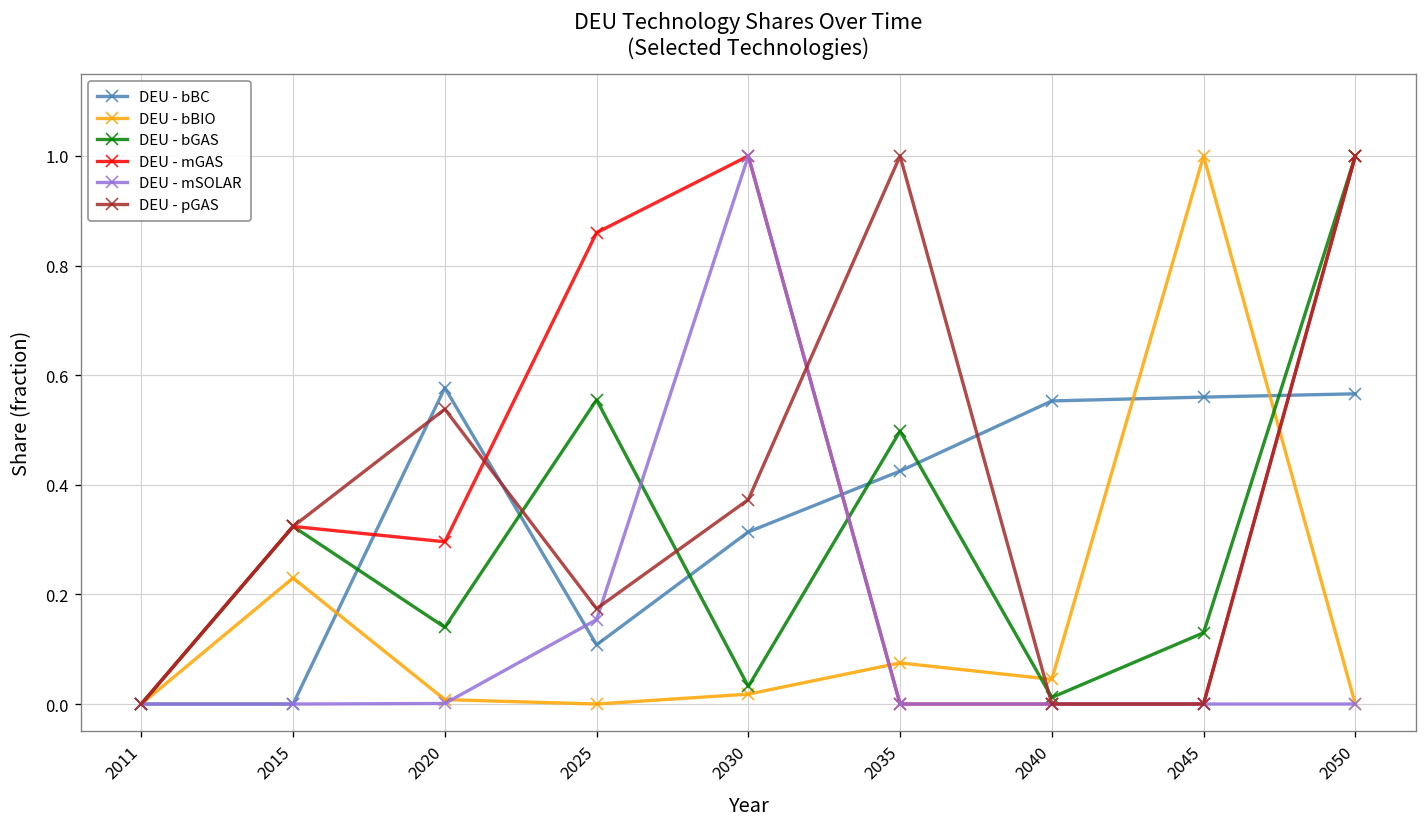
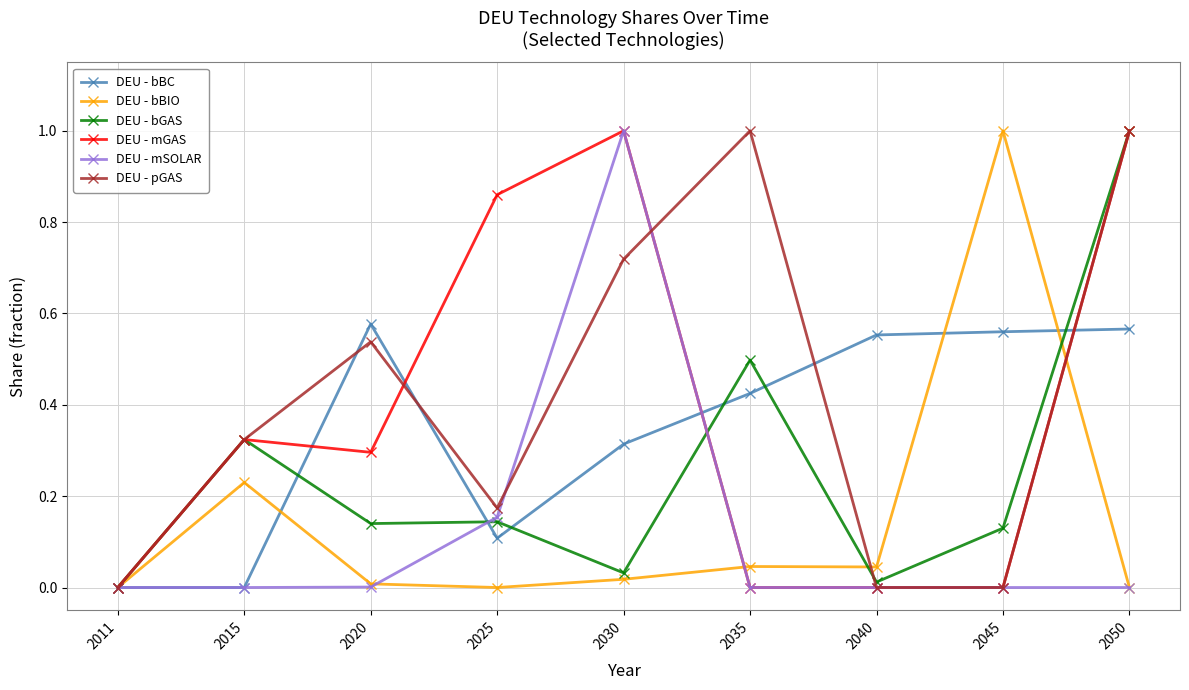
  {
    "DEU - bBC": {
      "2020": 0.58,
      "2025": 0.11,
      "2030": 0.31,
      "2035": 0.43,
      "2040": 0.55,
      "2045": 0.56,
      "2050": 0.57
    },
    "DEU - bBIO": {
      "2015": 0.23,
      "2020": 0.01,
      "2025": 0.00,
      "2030": 0.02,
-     "2035": 0.08,
+     "2035": 0.05,
      "2040": 0.05,
      "2045": 1.00
    },
    "DEU - bGAS": {
      "2020": 0.14,
-     "2025": 0.56,
+     "2025": 0.14,
      "2030": 0.03,
      "2035": 0.50,
      "2040": 0.01,
      "2045": 0.13
    },
    "DEU - mGAS": {
      "2020": 0.30,
      "2025": 0.86
    },
    "DEU - mSOLAR": {
      "2020": 0.00,
      "2025": 0.15
    },
    "DEU - pGAS": {
      "2020": 0.54,
      "2025": 0.17,
-     "2030": 0.37,
+     "2030": 0.72,
      "2035": 1.00
    }
  }
